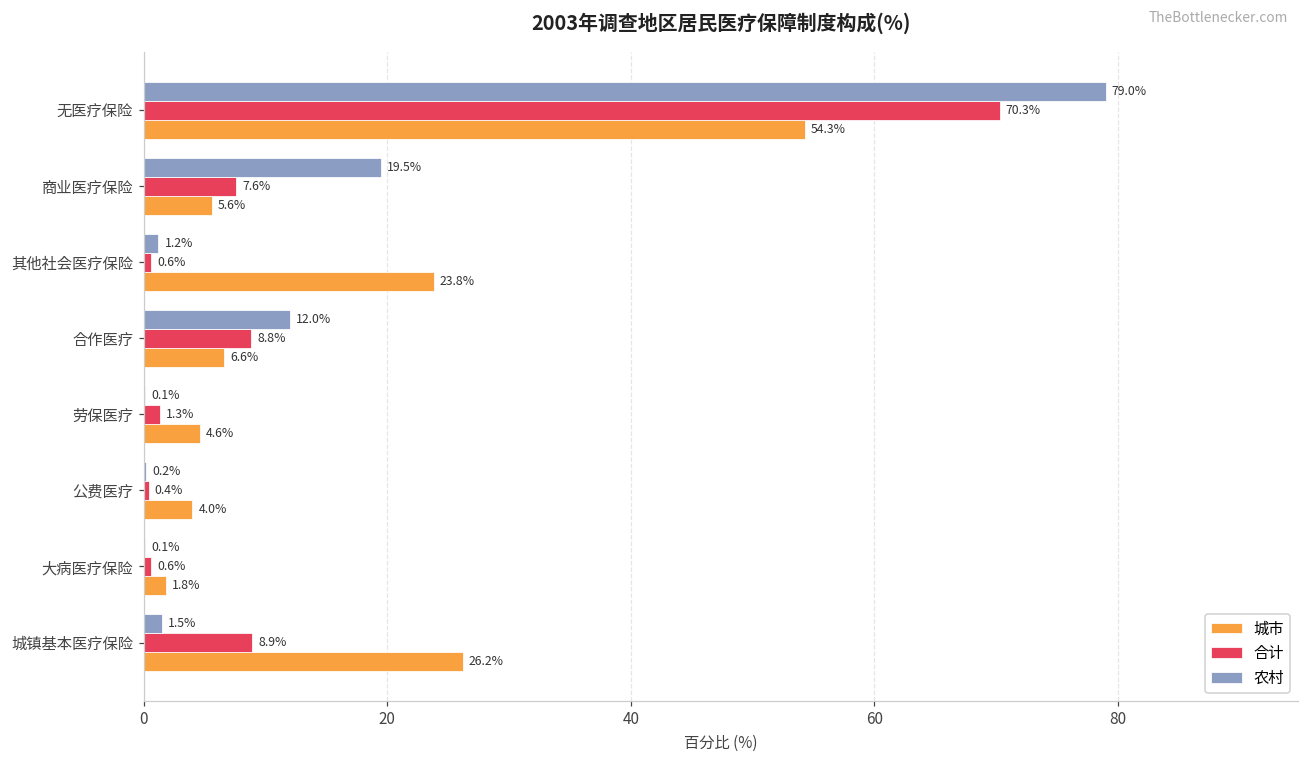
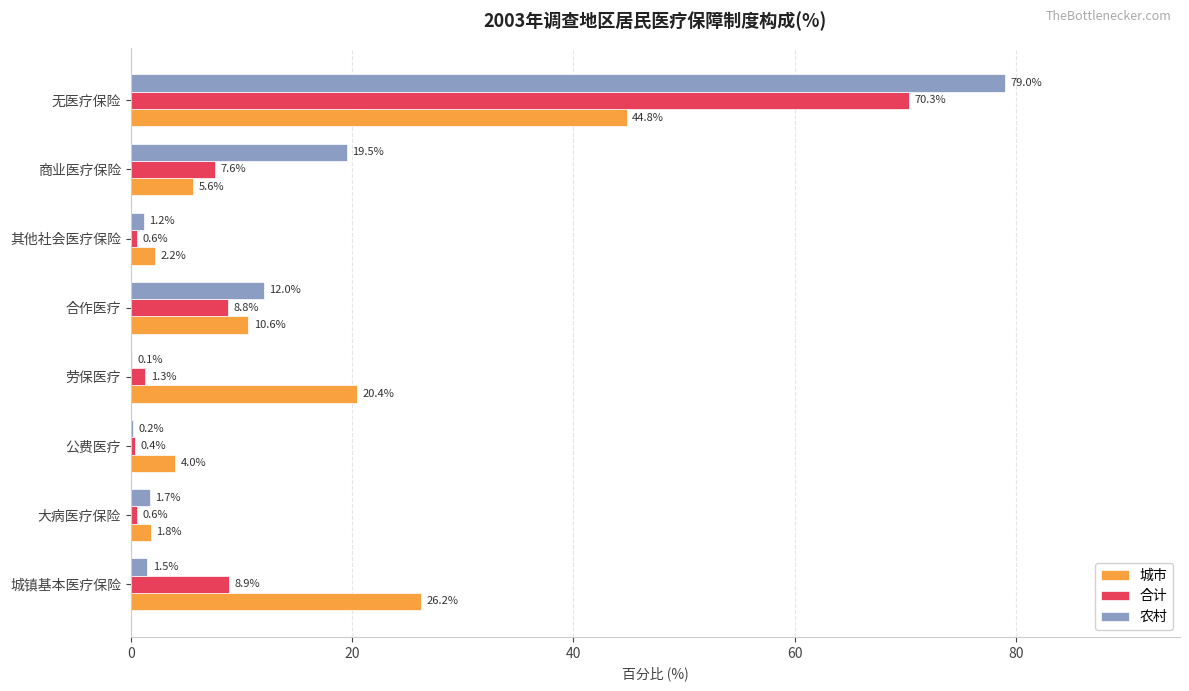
  {
    "城市": {
-     "无医疗保险": "54.3%",
+     "无医疗保险": "44.8%",
      "商业医疗保险": "5.6%",
-     "其他社会医疗保险": "23.8%",
-     "合作医疗": "6.6%",
-     "劳保医疗": "4.6%",
+     "其他社会医疗保险": "2.2%",
+     "合作医疗": "10.6%",
+     "劳保医疗": "20.4%",
      "公费医疗": "4.0%",
      "大病医疗保险": "1.8%",
      "城镇基本医疗保险": "26.2%"
    },
    "合计": {
      "无医疗保险": "70.3%",
      "商业医疗保险": "7.6%",
      "其他社会医疗保险": "0.6%",
      "合作医疗": "8.8%",
      "劳保医疗": "1.3%",
      "公费医疗": "0.4%",
      "大病医疗保险": "0.6%",
      "城镇基本医疗保险": "8.9%"
    },
    "农村": {
      "无医疗保险": "79.0%",
      "商业医疗保险": "19.5%",
      "其他社会医疗保险": "1.2%",
      "合作医疗": "12.0%",
      "劳保医疗": "0.1%",
      "公费医疗": "0.2%",
-     "大病医疗保险": "0.1%",
+     "大病医疗保险": "1.7%",
      "城镇基本医疗保险": "1.5%"
    }
  }
